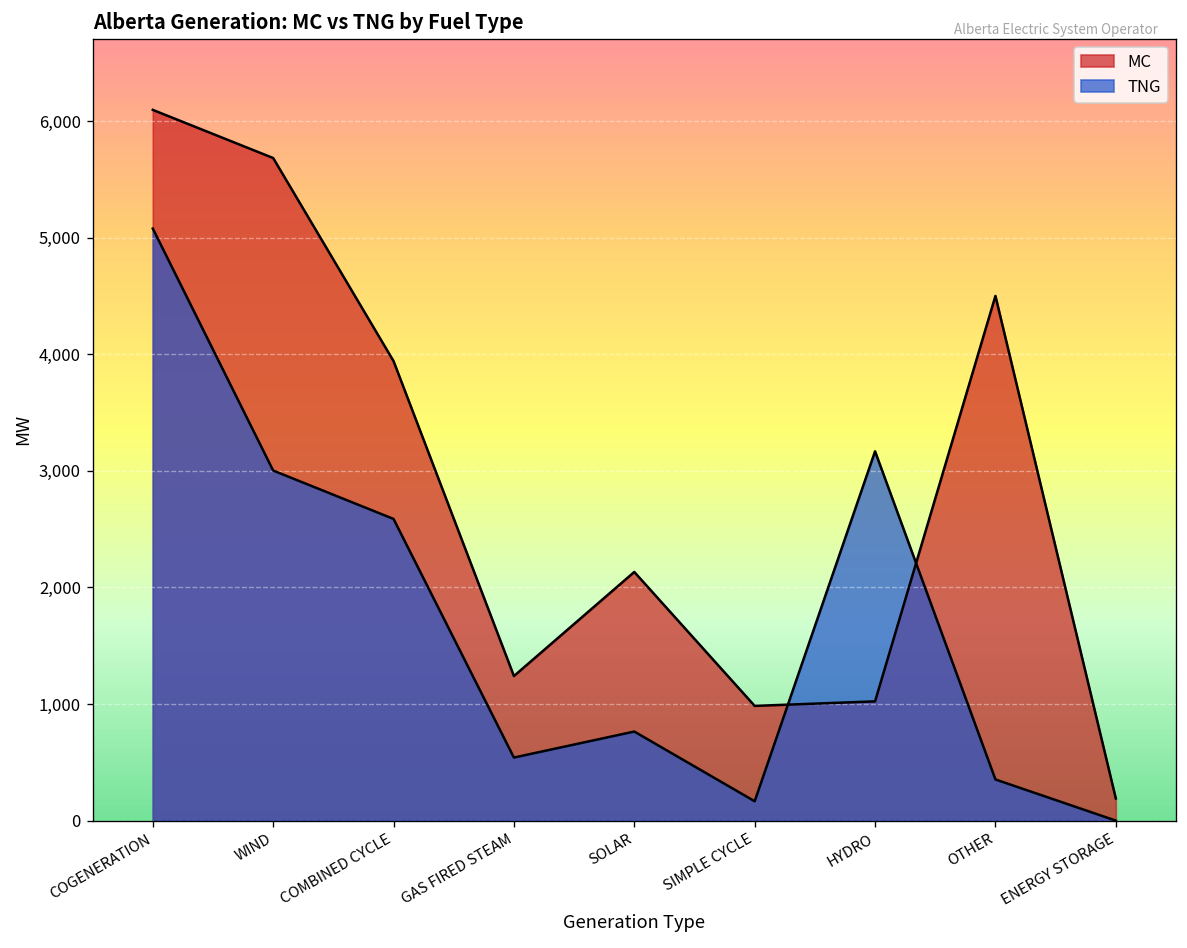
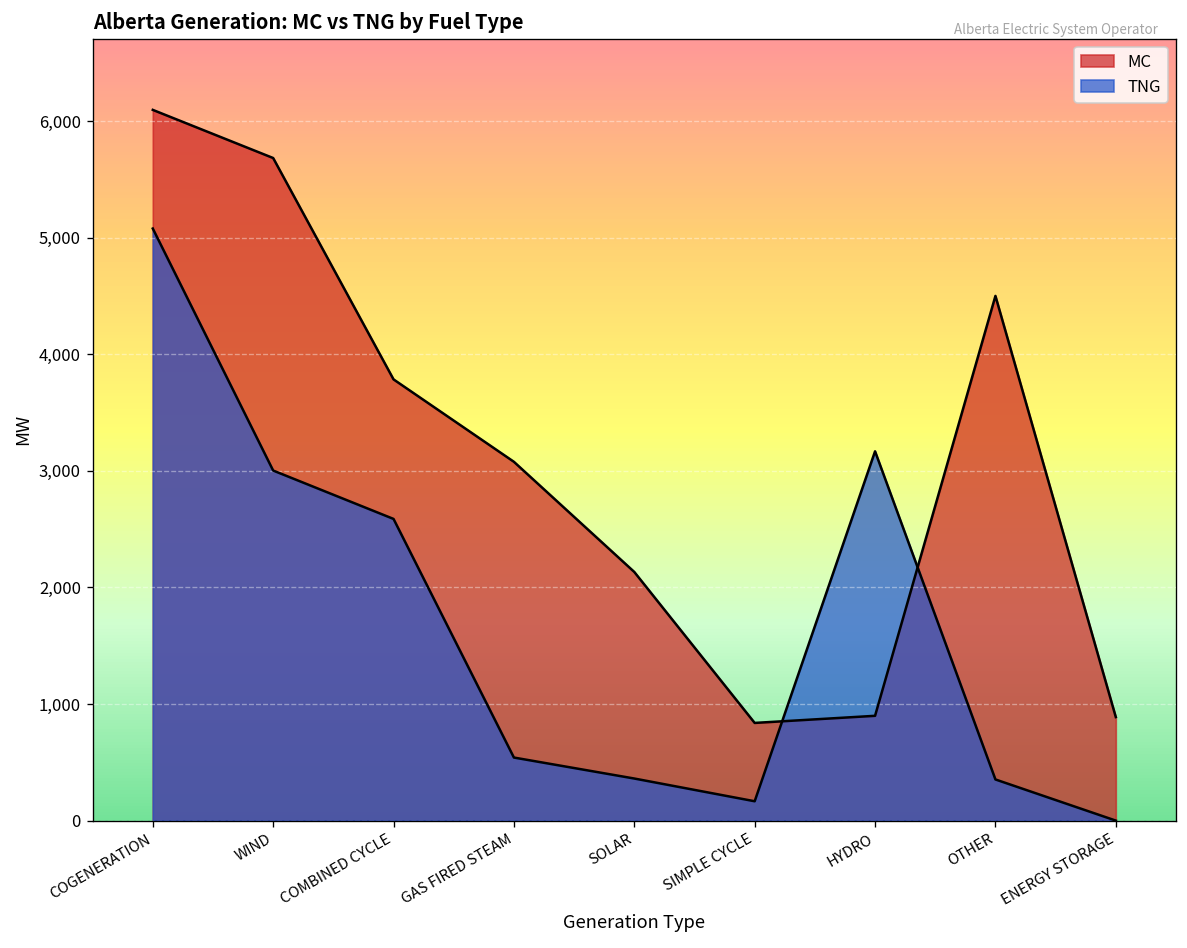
  {
    "MC": {
      "COGENERATION": "6,100",
      "WIND": "5,700",
-     "COMBINED CYCLE": "3,900",
-     "GAS FIRED STEAM": "1,200",
+     "COMBINED CYCLE": "3,800",
+     "GAS FIRED STEAM": "3,100",
      "SOLAR": "2,100",
-     "SIMPLE CYCLE": "1,000",
-     "HYDRO": "1,000",
+     "SIMPLE CYCLE": "800",
+     "HYDRO": "900",
      "OTHER": "4,500",
-     "ENERGY STORAGE": "200"
+     "ENERGY STORAGE": "900"
    },
    "TNG": {
      "COGENERATION": "5,100",
      "WIND": "3,000",
      "COMBINED CYCLE": "2,600",
      "GAS FIRED STEAM": "500",
-     "SOLAR": "800",
+     "SOLAR": "400",
      "SIMPLE CYCLE": "200",
      "HYDRO": "3,200",
      "OTHER": "400",
      "ENERGY STORAGE": "0"
    }
  }
